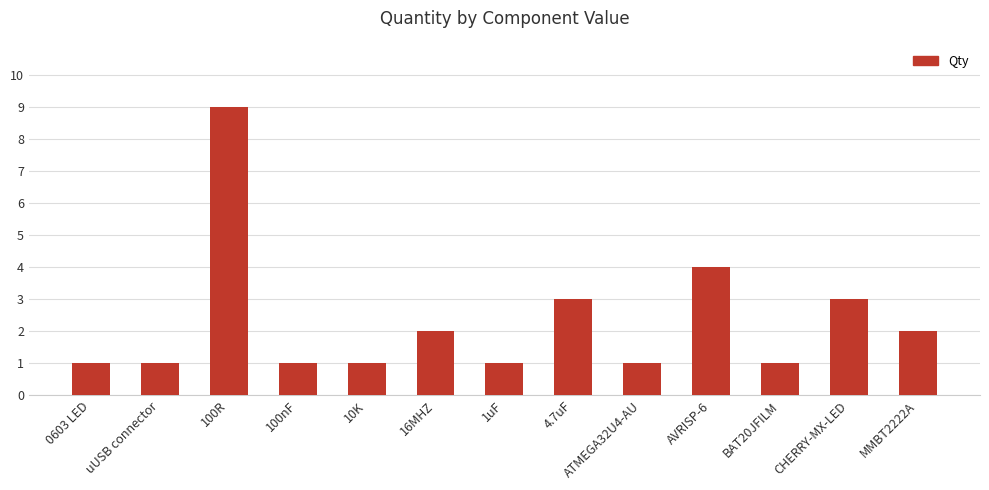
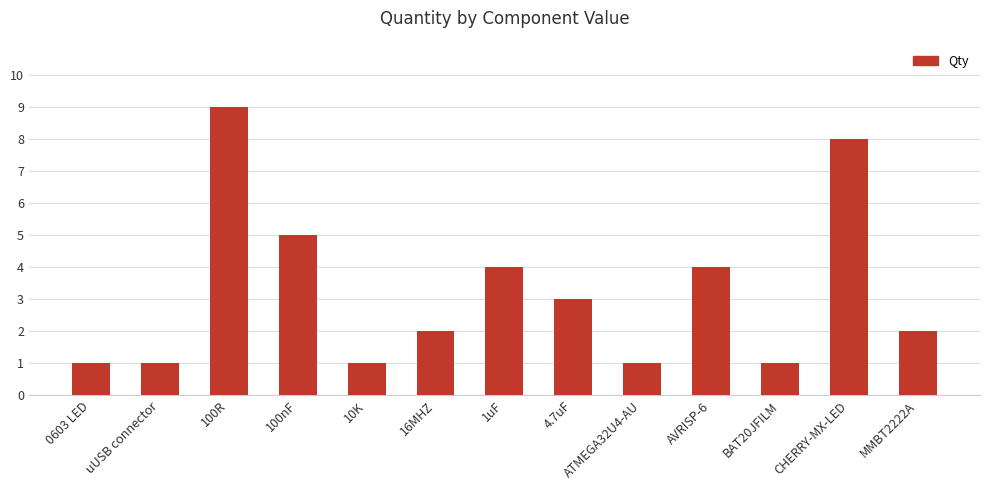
  {
    "0603 LED": 1,
    "uUSB connector": 1,
    "100R": 9,
-   "100nF": 1,
+   "100nF": 5,
    "10K": 1,
    "16MHZ": 2,
-   "1uF": 1,
+   "1uF": 4,
    "4.7uF": 3,
    "ATMEGA32U4-AU": 1,
    "AVRISP-6": 4,
    "BAT20JFILM": 1,
-   "CHERRY-MX-LED": 3,
+   "CHERRY-MX-LED": 8,
    "MMBT2222A": 2
  }
